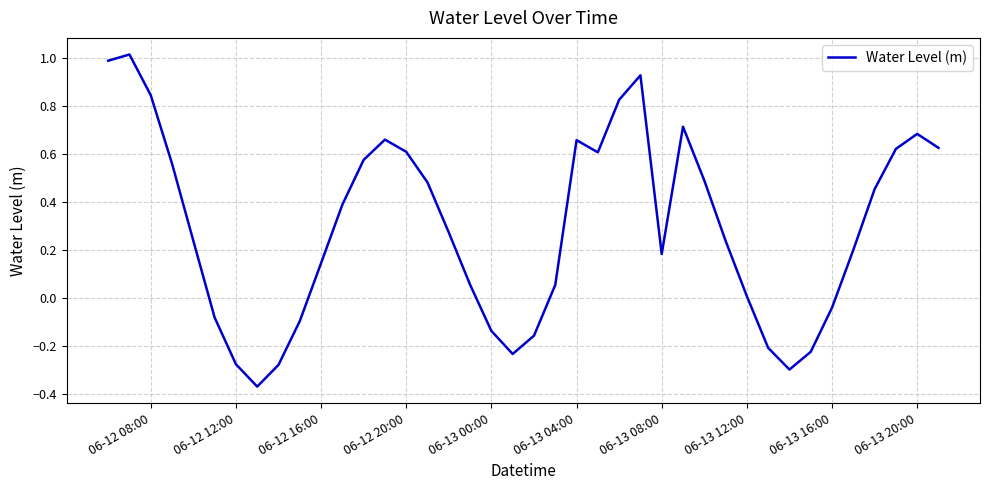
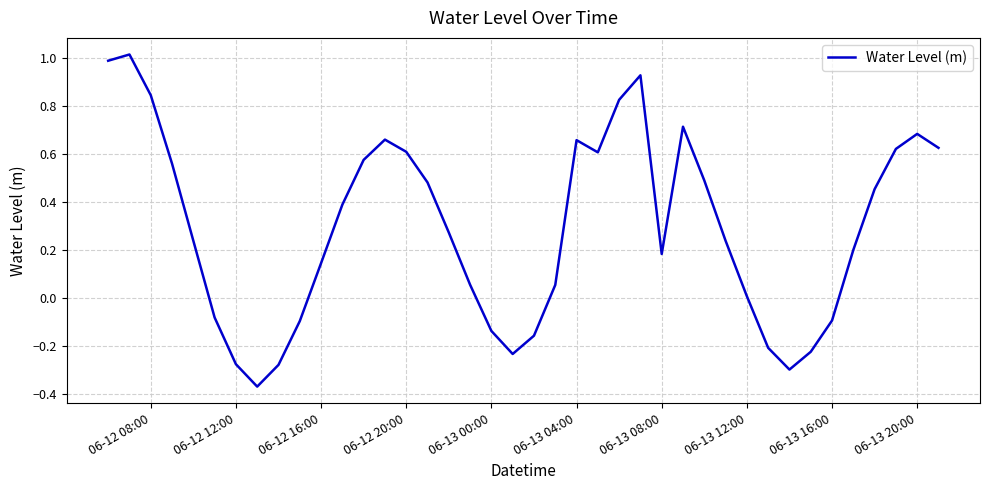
  {
    "06-12 08:00": 0.84,
    "06-12 12:00": -0.28,
    "06-12 16:00": 0.14,
    "06-12 20:00": 0.61,
    "06-13 00:00": -0.14,
    "06-13 04:00": 0.66,
    "06-13 08:00": 0.18,
    "06-13 12:00": 0.01,
-   "06-13 16:00": -0.04,
+   "06-13 16:00": -0.09,
    "06-13 20:00": 0.68
  }
